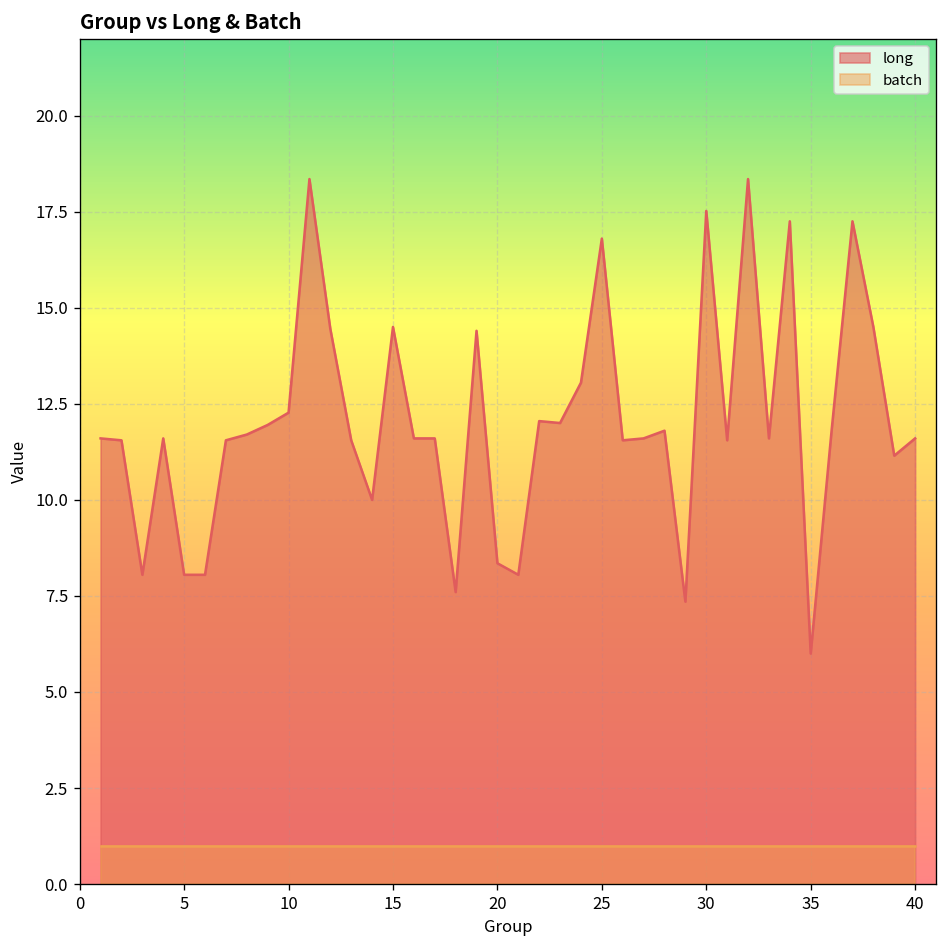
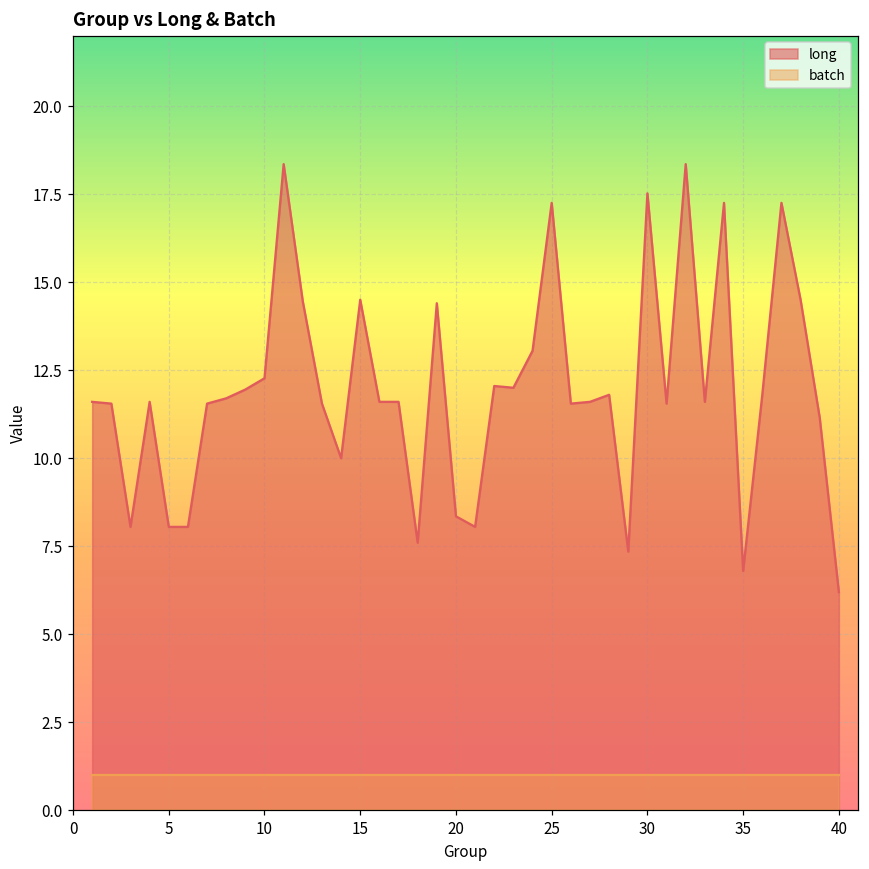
  {
    "long": {
      "5": 8.1,
      "10": 12.3,
      "15": 14.5,
      "20": 8.4,
-     "25": 16.8,
+     "25": 17.3,
      "30": 17.5,
-     "35": 6.0,
-     "40": 11.6
+     "35": 6.8,
+     "40": 6.2
    },
    "batch": {
      "5": 1.0,
      "10": 1.0,
      "15": 1.0,
      "20": 1.0,
      "25": 1.0,
      "30": 1.0,
      "35": 1.0,
      "40": 1.0
    }
  }
